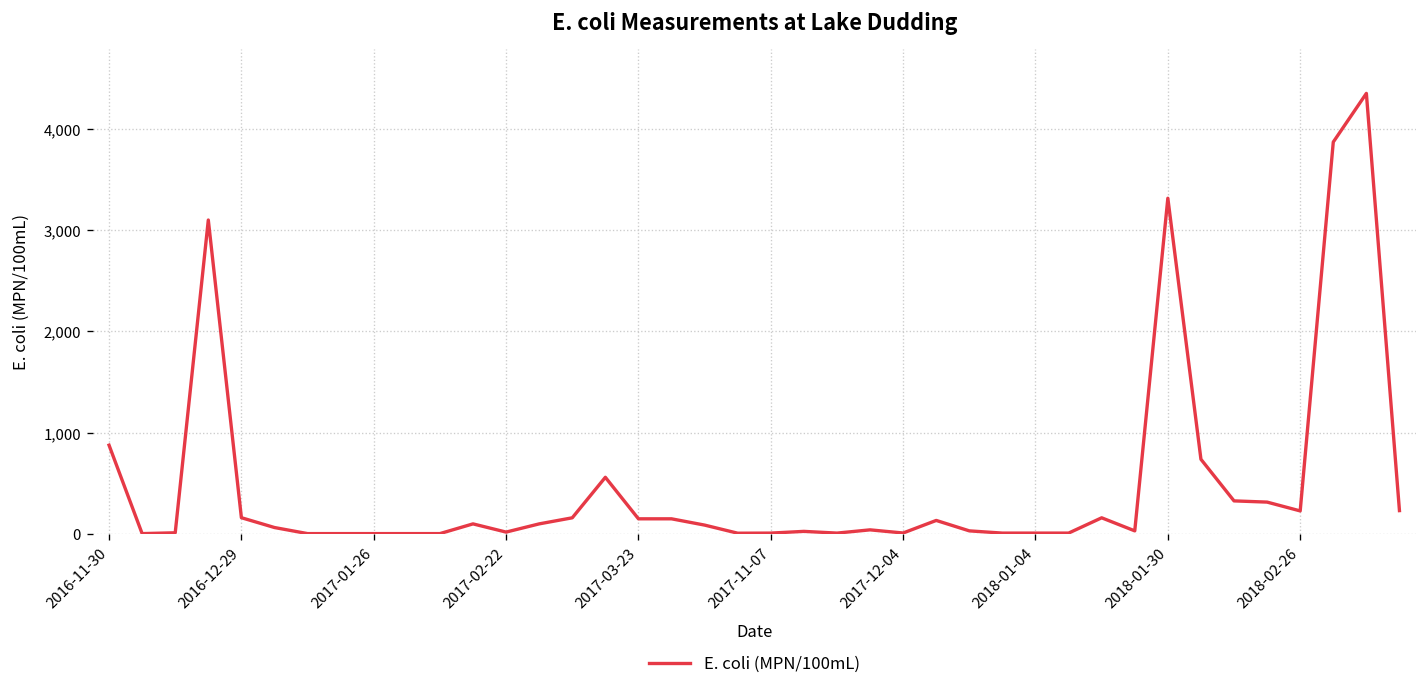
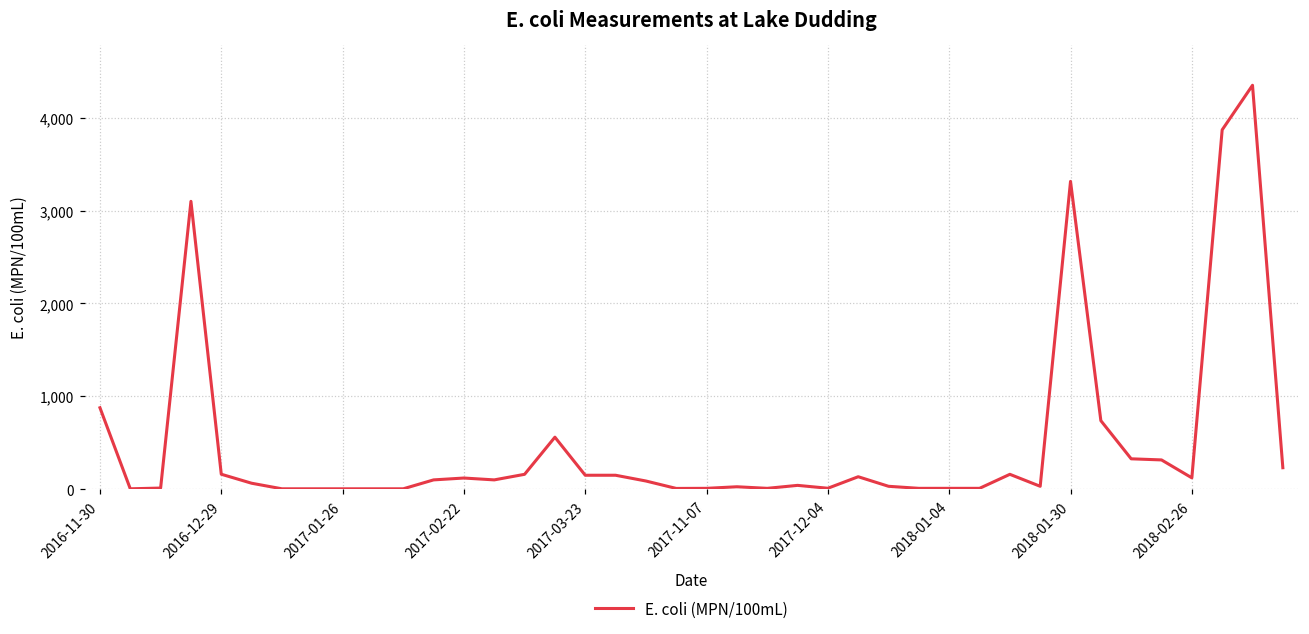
  {
    "2016-11-30": "900",
    "2016-12-29": "200",
    "2017-01-26": "0",
-   "2017-02-22": "0",
+   "2017-02-22": "100",
    "2017-03-23": "200",
    "2017-11-07": "0",
    "2017-12-04": "0",
    "2018-01-04": "0",
    "2018-01-30": "3,300",
-   "2018-02-26": "200"
+   "2018-02-26": "100"
  }
